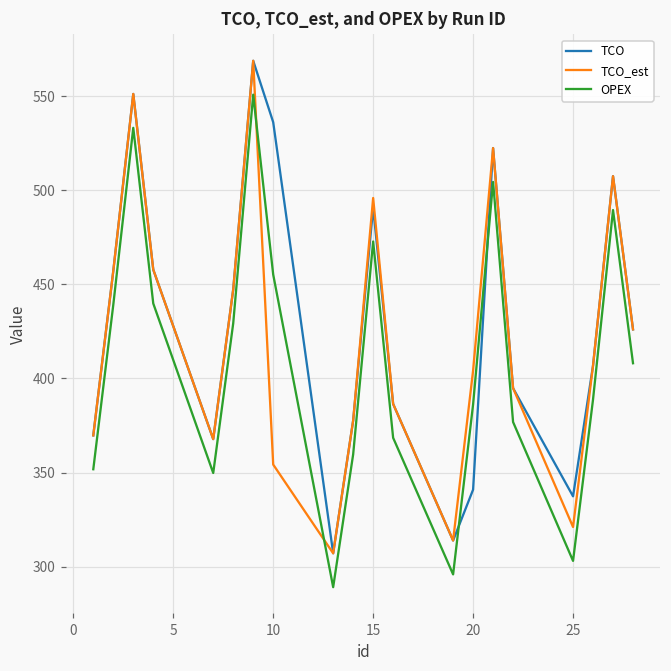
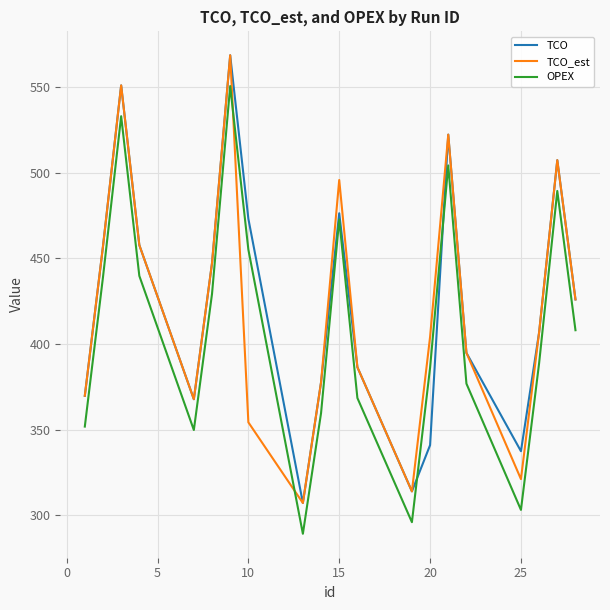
  {
    "TCO": {
-     "10": 536,
-     "15": 491,
+     "10": 473,
+     "15": 476,
      "20": 341,
      "25": 337
    },
    "TCO_est": {
      "10": 354,
      "15": 496,
      "20": 404,
      "25": 321
    },
    "OPEX": {
      "10": 455,
      "15": 473,
      "20": 386,
      "25": 303
    }
  }
